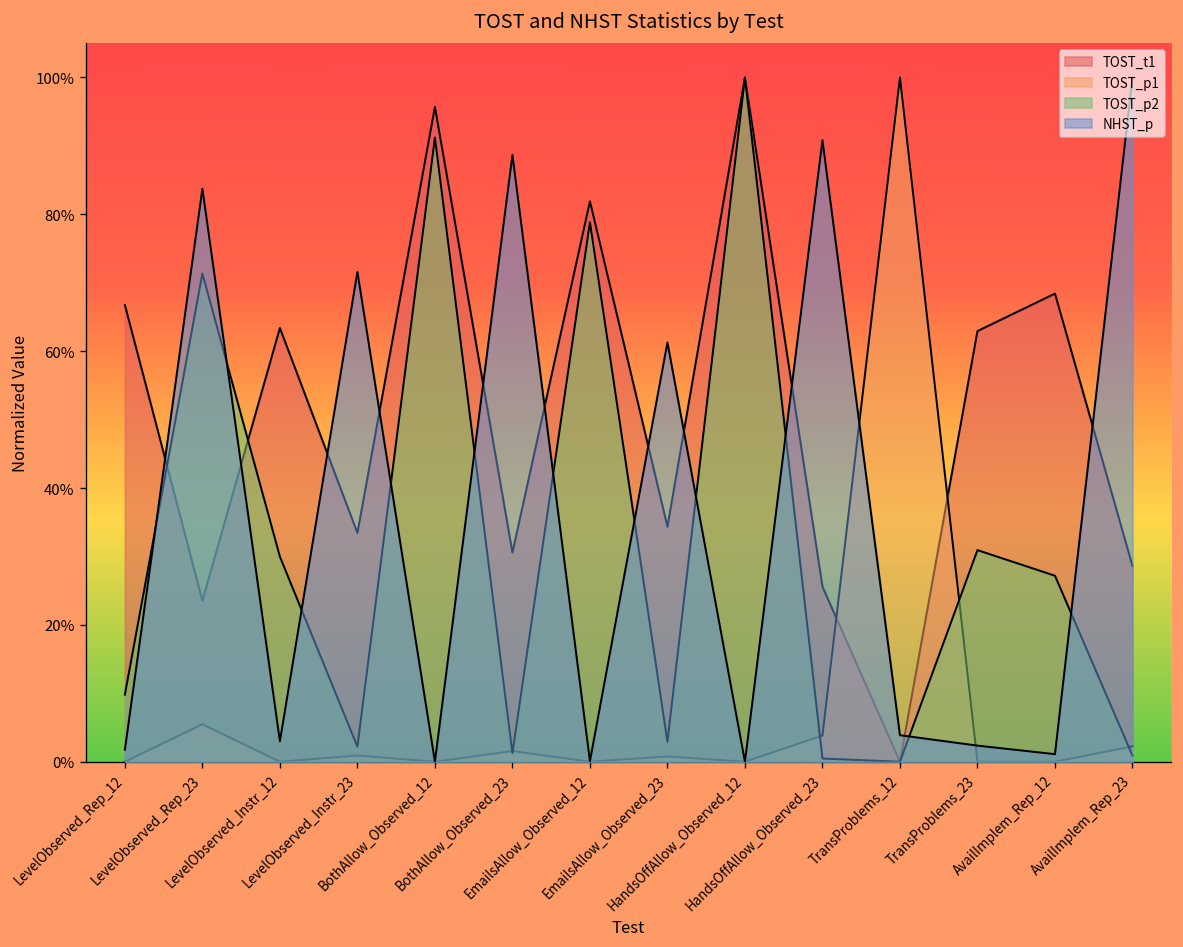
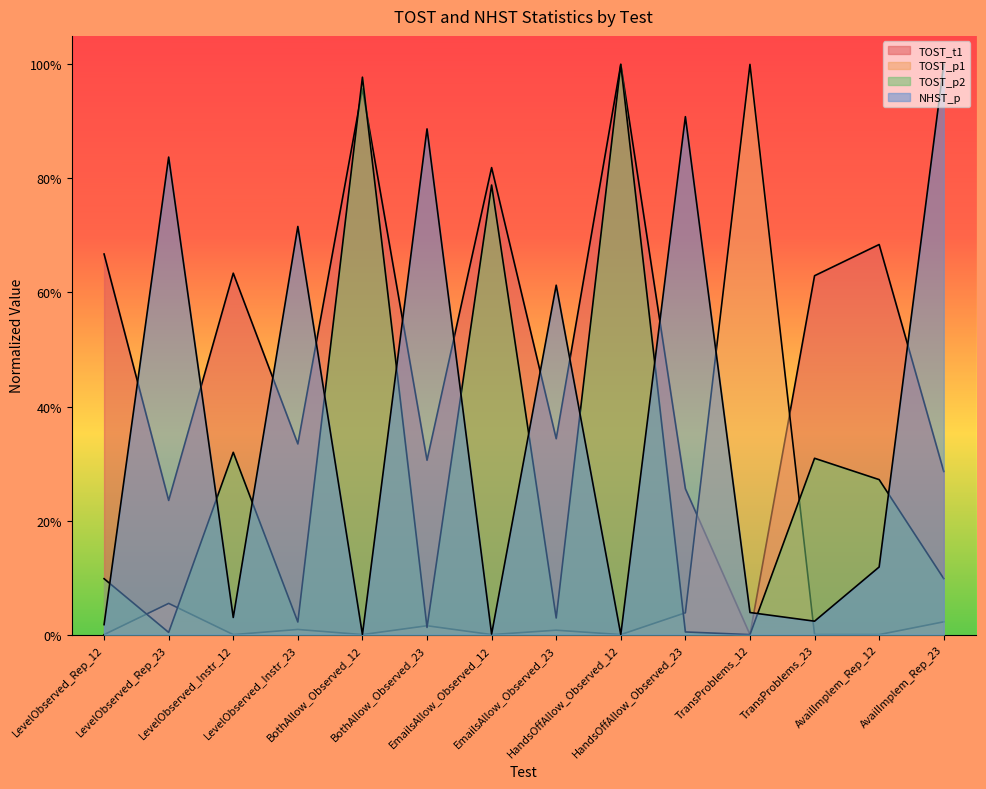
  {
    "TOST_p2": {
      "LevelObserved_Rep_12": "10%",
-     "LevelObserved_Rep_23": "71%",
-     "LevelObserved_Instr_12": "30%",
+     "LevelObserved_Rep_23": "0%",
+     "LevelObserved_Instr_12": "32%",
      "LevelObserved_Instr_23": "2%",
-     "BothAllow_Observed_12": "91%",
+     "BothAllow_Observed_12": "98%",
      "EmailsAllow_Observed_12": "79%",
      "EmailsAllow_Observed_23": "3%",
      "HandsOffAllow_Observed_23": "0%",
      "TransProblems_23": "31%",
      "AvailImplem_Rep_12": "27%",
-     "AvailImplem_Rep_23": "1%"
+     "AvailImplem_Rep_23": "10%"
    },
    "NHST_p": {
      "LevelObserved_Rep_12": "2%",
      "LevelObserved_Rep_23": "84%",
      "LevelObserved_Instr_12": "3%",
      "LevelObserved_Instr_23": "72%",
      "BothAllow_Observed_23": "89%",
      "EmailsAllow_Observed_23": "61%",
      "HandsOffAllow_Observed_23": "91%",
      "TransProblems_12": "4%",
      "TransProblems_23": "2%",
-     "AvailImplem_Rep_12": "1%"
+     "AvailImplem_Rep_12": "12%"
    }
  }
